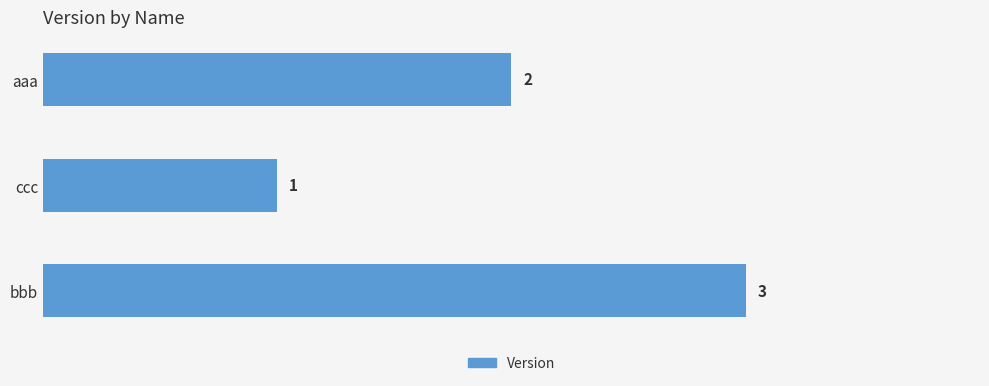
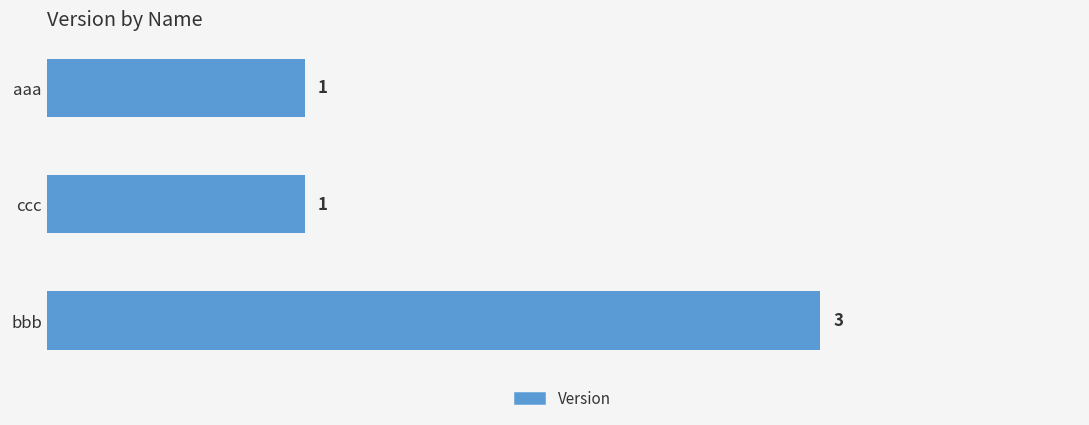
  {
-   "aaa": 2,
+   "aaa": 1,
    "ccc": 1,
    "bbb": 3
  }
